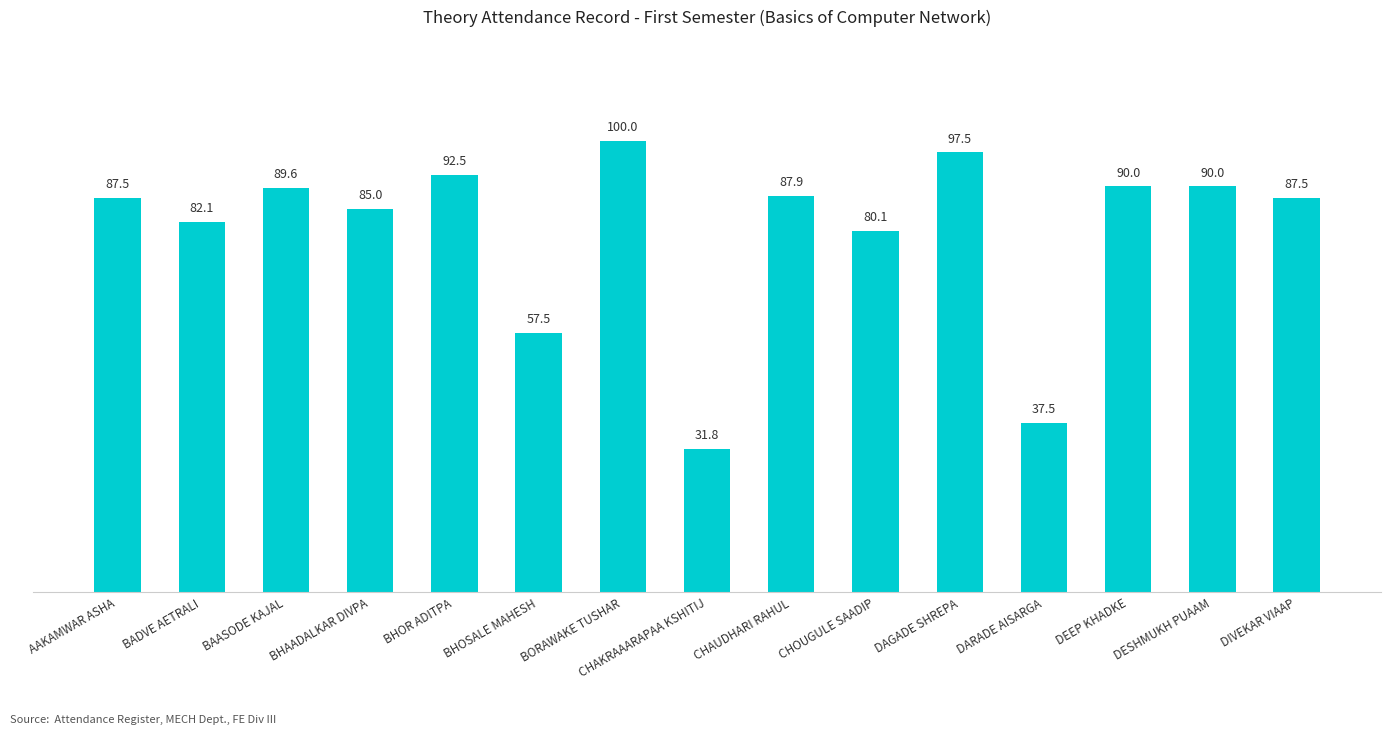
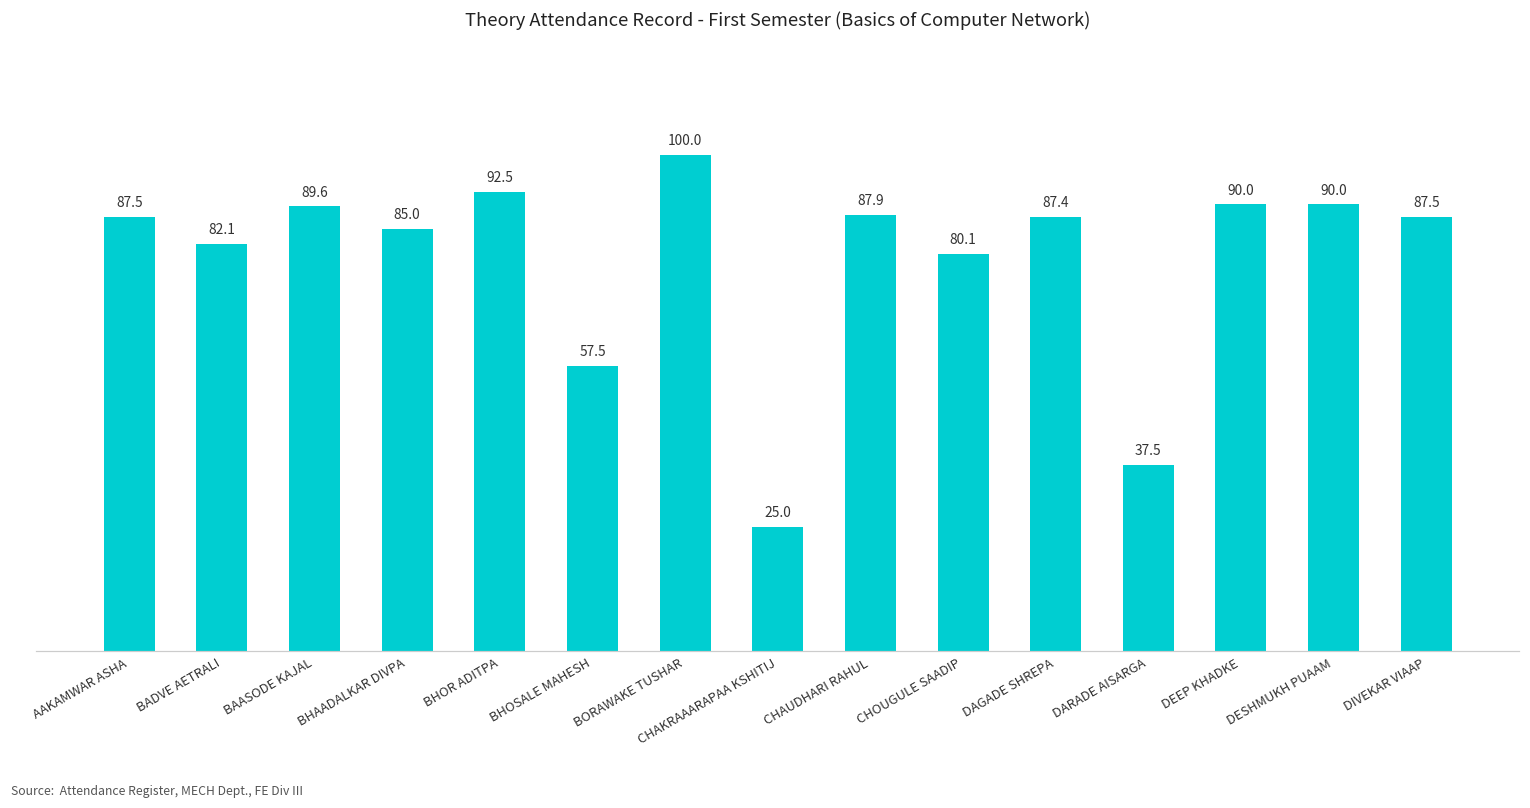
  {
    "AAKAMWAR ASHA": 87.5,
    "BADVE AETRALI": 82.1,
    "BAASODE KAJAL": 89.6,
    "BHAADALKAR DIVPA": 85.0,
    "BHOR ADITPA": 92.5,
    "BHOSALE MAHESH": 57.5,
    "BORAWAKE TUSHAR": 100.0,
-   "CHAKRAAARAPAA KSHITIJ": 31.8,
+   "CHAKRAAARAPAA KSHITIJ": 25.0,
    "CHAUDHARI RAHUL": 87.9,
    "CHOUGULE SAADIP": 80.1,
-   "DAGADE SHREPA": 97.5,
+   "DAGADE SHREPA": 87.4,
    "DARADE AISARGA": 37.5,
    "DEEP KHADKE": 90.0,
    "DESHMUKH PUAAM": 90.0,
    "DIVEKAR VIAAP": 87.5
  }
